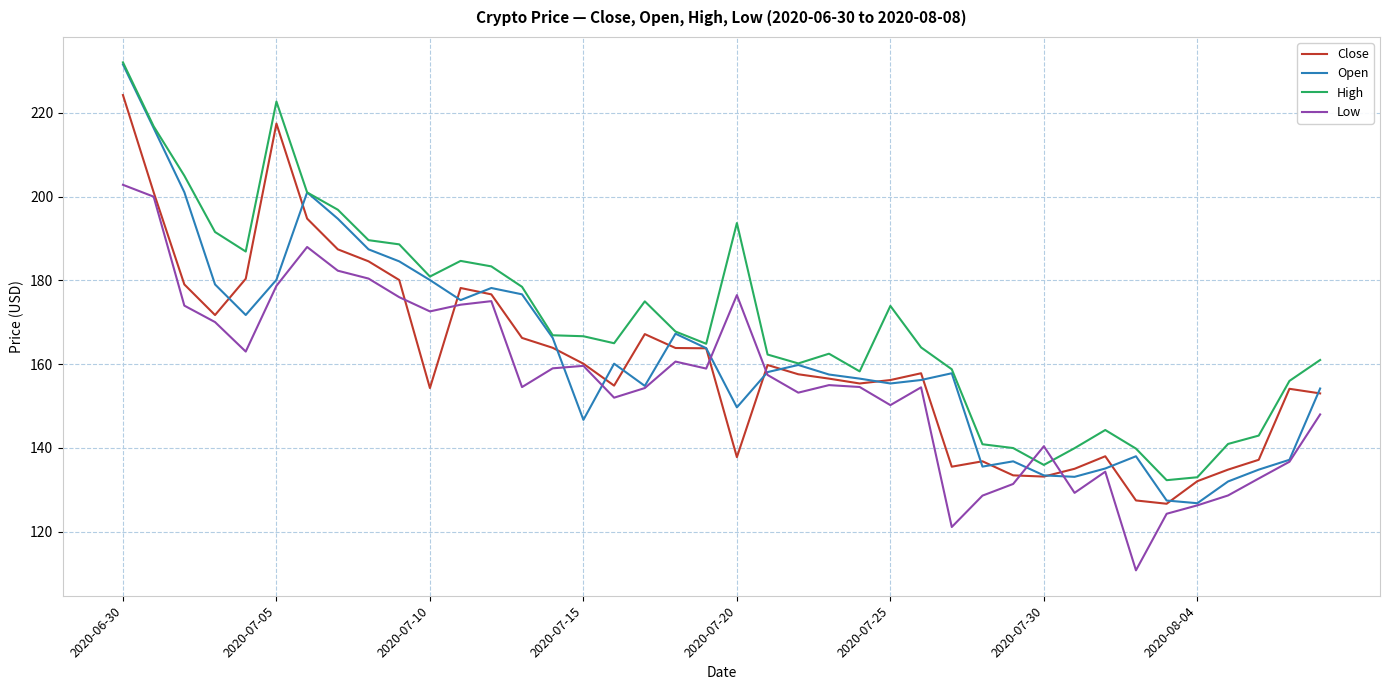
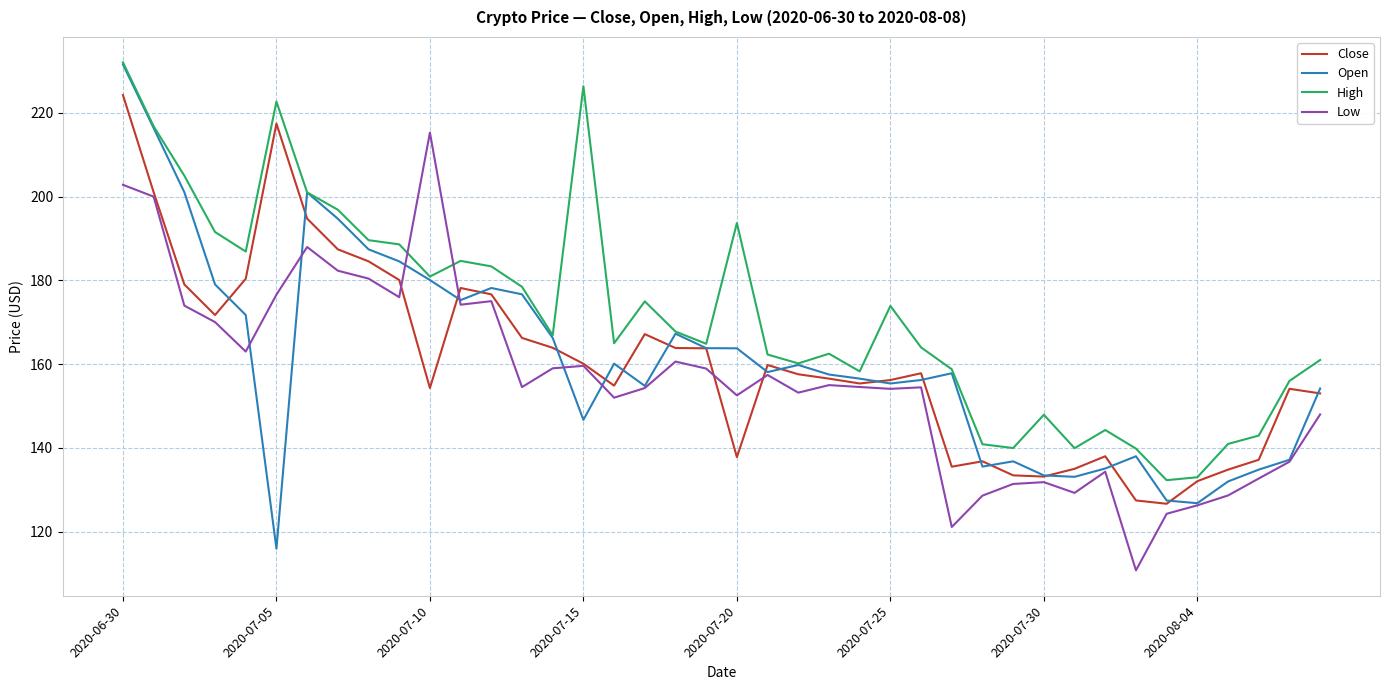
  {
    "Close": {
      "2020-06-30": 224,
      "2020-07-05": 217,
      "2020-07-10": 154,
      "2020-07-20": 138,
      "2020-07-25": 156,
      "2020-08-04": 132
    },
    "Open": {
-     "2020-07-05": 180,
+     "2020-07-05": 116,
      "2020-07-10": 180,
      "2020-07-15": 147,
-     "2020-07-20": 150,
+     "2020-07-20": 164,
      "2020-07-25": 155
    },
    "High": {
      "2020-07-05": 223,
      "2020-07-10": 181,
-     "2020-07-15": 167,
+     "2020-07-15": 226,
      "2020-07-20": 194,
      "2020-07-25": 174,
-     "2020-07-30": 136,
+     "2020-07-30": 148,
      "2020-08-04": 133
    },
    "Low": {
      "2020-06-30": 203,
-     "2020-07-05": 179,
-     "2020-07-10": 173,
-     "2020-07-20": 176,
-     "2020-07-25": 150,
-     "2020-07-30": 140
+     "2020-07-05": 177,
+     "2020-07-10": 215,
+     "2020-07-20": 153,
+     "2020-07-25": 154,
+     "2020-07-30": 132
    }
  }
